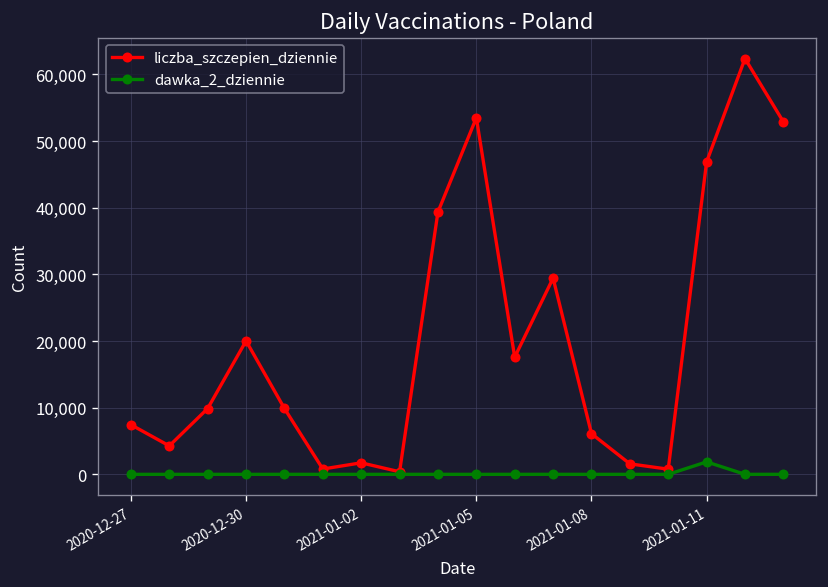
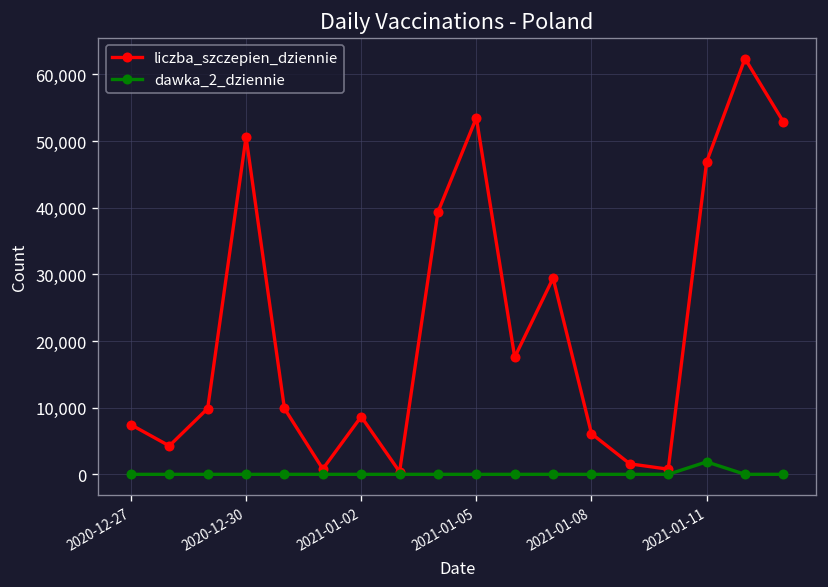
  {
    "liczba_szczepien_dziennie": {
      "2020-12-27": "7,000",
-     "2020-12-30": "20,000",
-     "2021-01-02": "2,000",
+     "2020-12-30": "51,000",
+     "2021-01-02": "9,000",
      "2021-01-05": "53,000",
      "2021-01-08": "6,000",
      "2021-01-11": "47,000"
    },
    "dawka_2_dziennie": {
      "2020-12-27": "0",
      "2020-12-30": "0",
      "2021-01-02": "0",
      "2021-01-05": "0",
      "2021-01-08": "0",
      "2021-01-11": "2,000"
    }
  }
